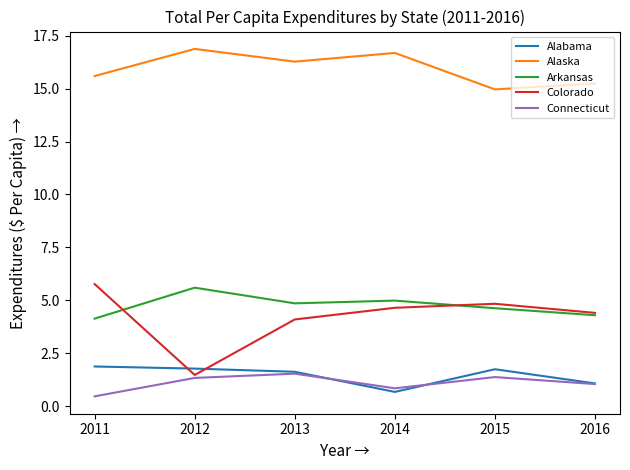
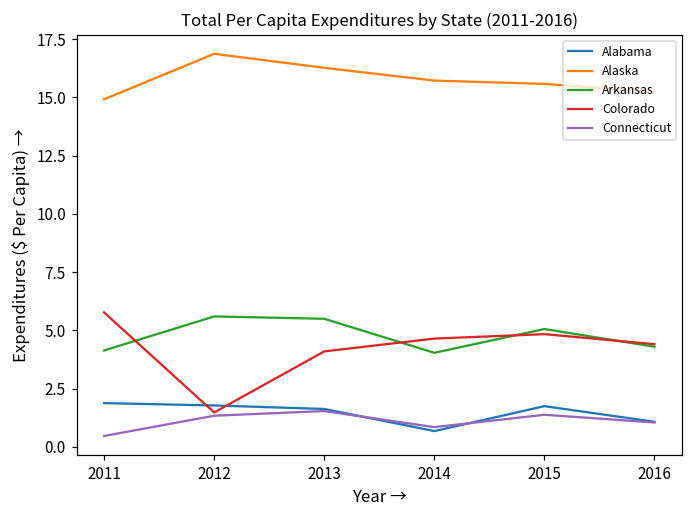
  {
    "Alabama": {
      "2011": 1.9,
      "2012": 1.8,
      "2014": 0.7,
      "2015": 1.8
    },
    "Alaska": {
-     "2011": 15.6,
+     "2011": 14.9,
      "2012": 16.9,
      "2013": 16.3,
-     "2014": 16.7,
-     "2015": 15.0
+     "2014": 15.7,
+     "2015": 15.6
    },
    "Arkansas": {
      "2011": 4.1,
      "2012": 5.6,
-     "2013": 4.9,
-     "2014": 5.0,
-     "2015": 4.6
+     "2013": 5.5,
+     "2014": 4.0,
+     "2015": 5.1
    },
    "Colorado": {
      "2011": 5.8,
      "2012": 1.5,
      "2013": 4.1,
      "2014": 4.7,
      "2015": 4.8
    },
    "Connecticut": {
      "2011": 0.5,
      "2012": 1.3,
      "2014": 0.9,
      "2015": 1.4
    }
  }
